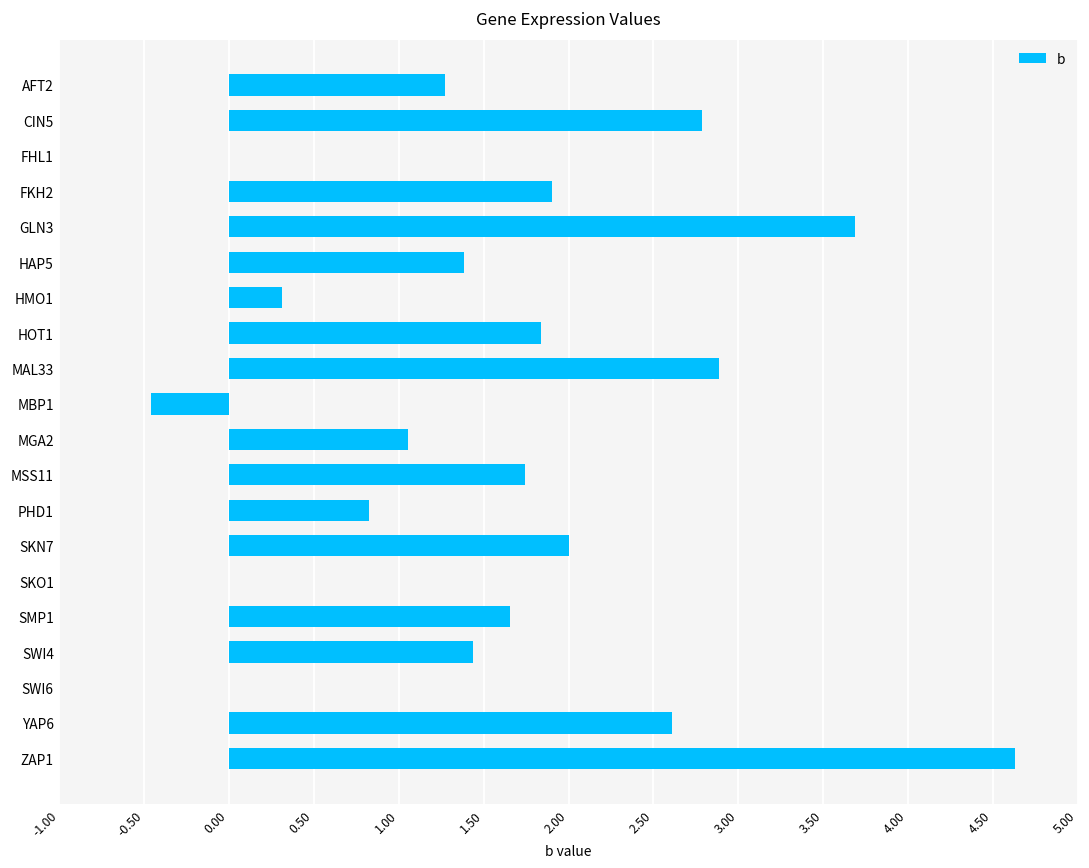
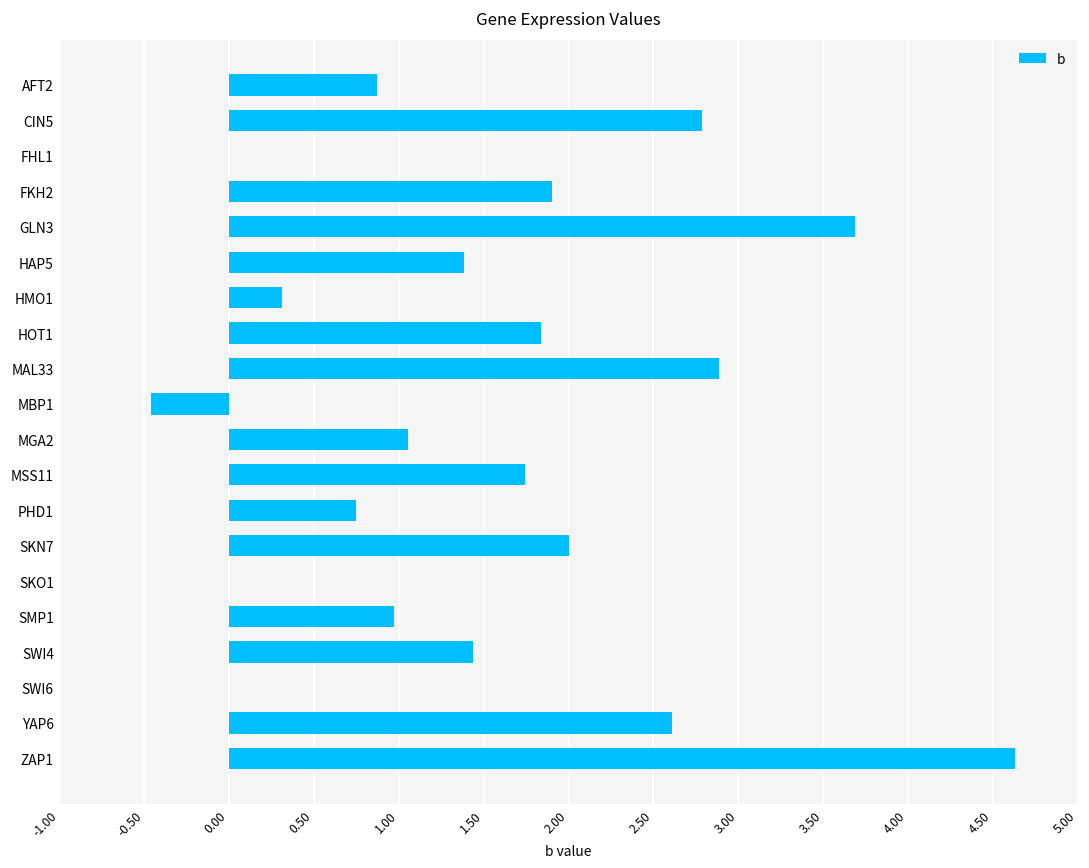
  {
-   "AFT2": 1.27,
+   "AFT2": 0.87,
    "CIN5": 2.79,
    "FHL1": 0.00,
    "FKH2": 1.90,
    "GLN3": 3.69,
    "HAP5": 1.38,
    "HMO1": 0.31,
    "HOT1": 1.84,
    "MAL33": 2.88,
    "MBP1": -0.46,
    "MGA2": 1.06,
    "MSS11": 1.74,
-   "PHD1": 0.83,
+   "PHD1": 0.75,
    "SKN7": 2.00,
    "SKO1": 0.00,
-   "SMP1": 1.66,
+   "SMP1": 0.97,
    "SWI4": 1.44,
    "SWI6": 0.00,
    "YAP6": 2.61,
    "ZAP1": 4.63
  }
